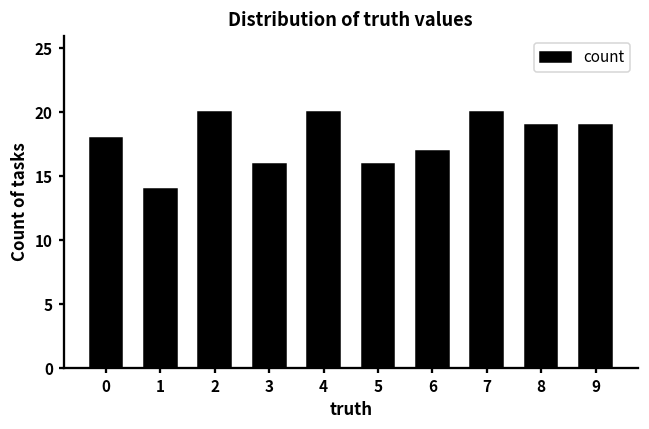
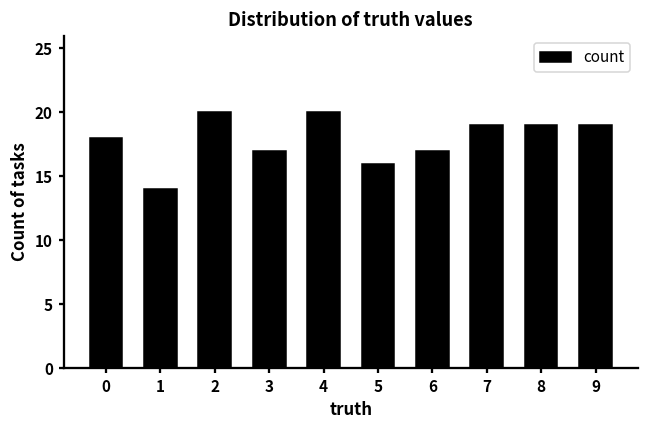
  {
    "0": 18,
    "1": 14,
    "2": 20,
-   "3": 16,
+   "3": 17,
    "4": 20,
    "5": 16,
    "6": 17,
-   "7": 20,
+   "7": 19,
    "8": 19,
    "9": 19
  }
